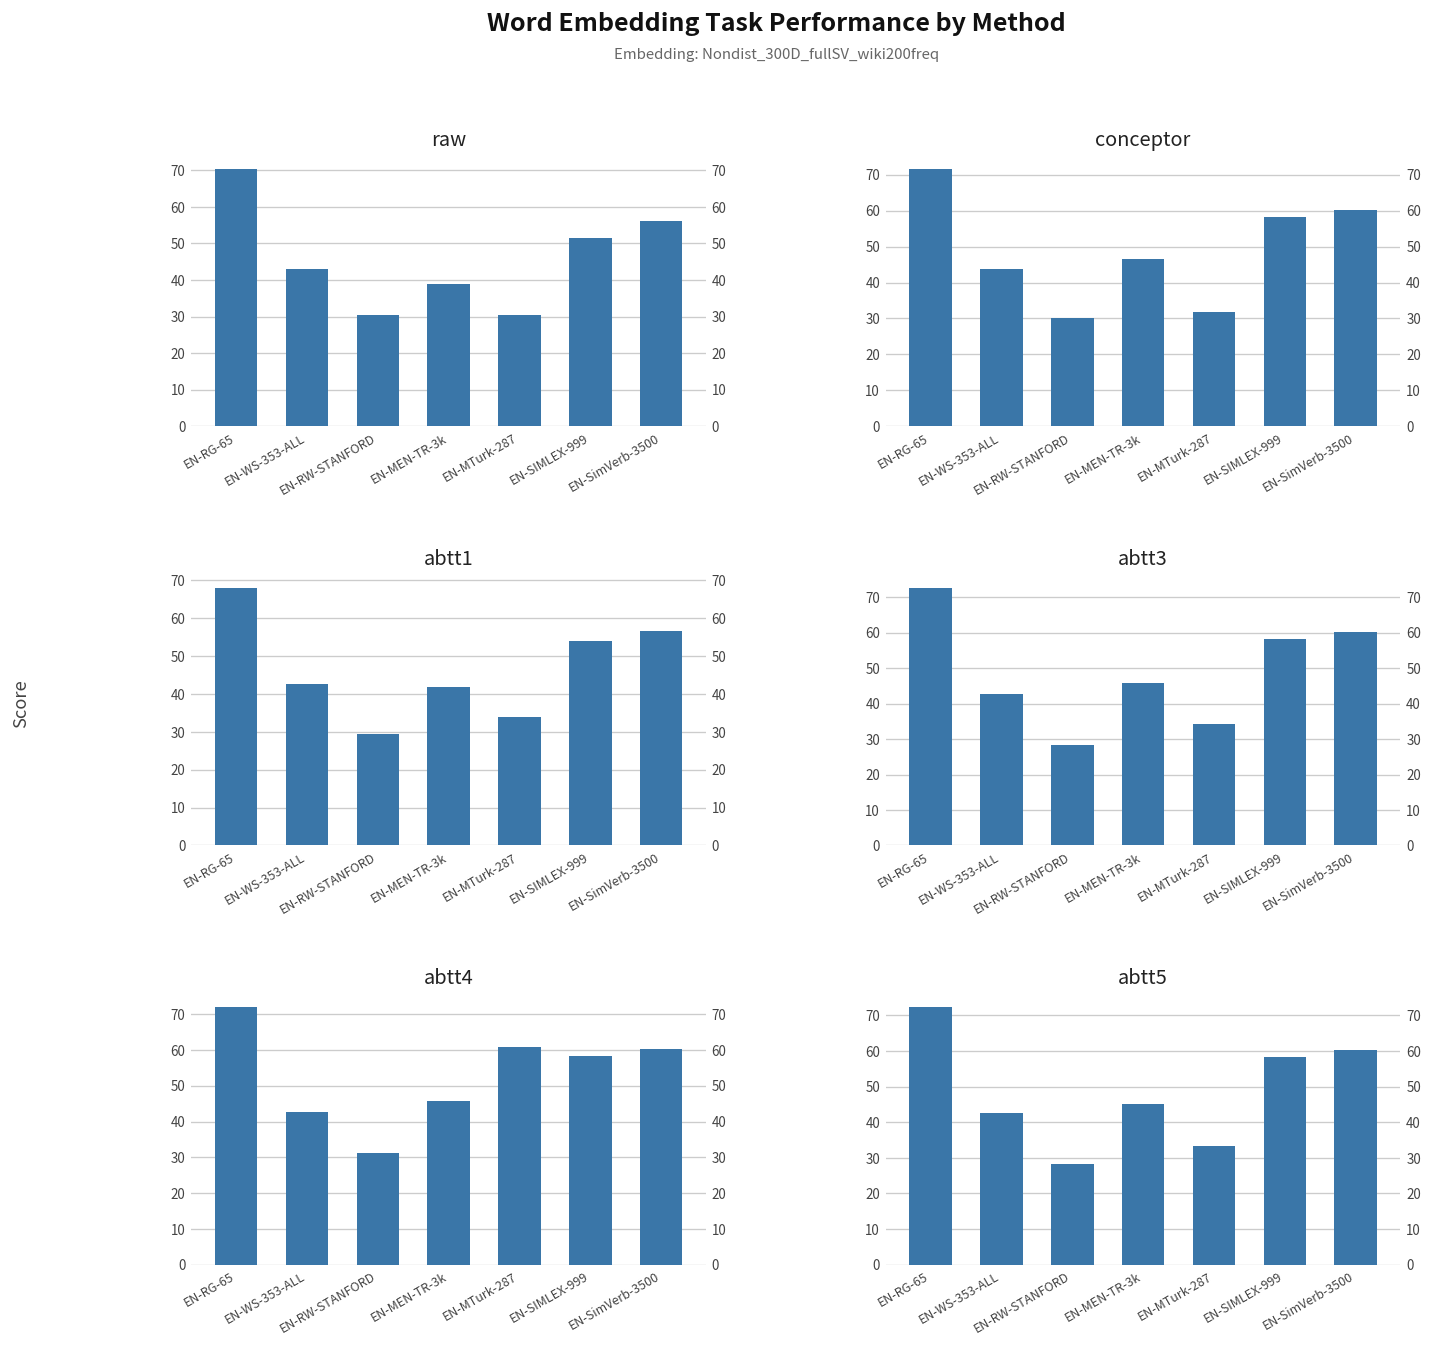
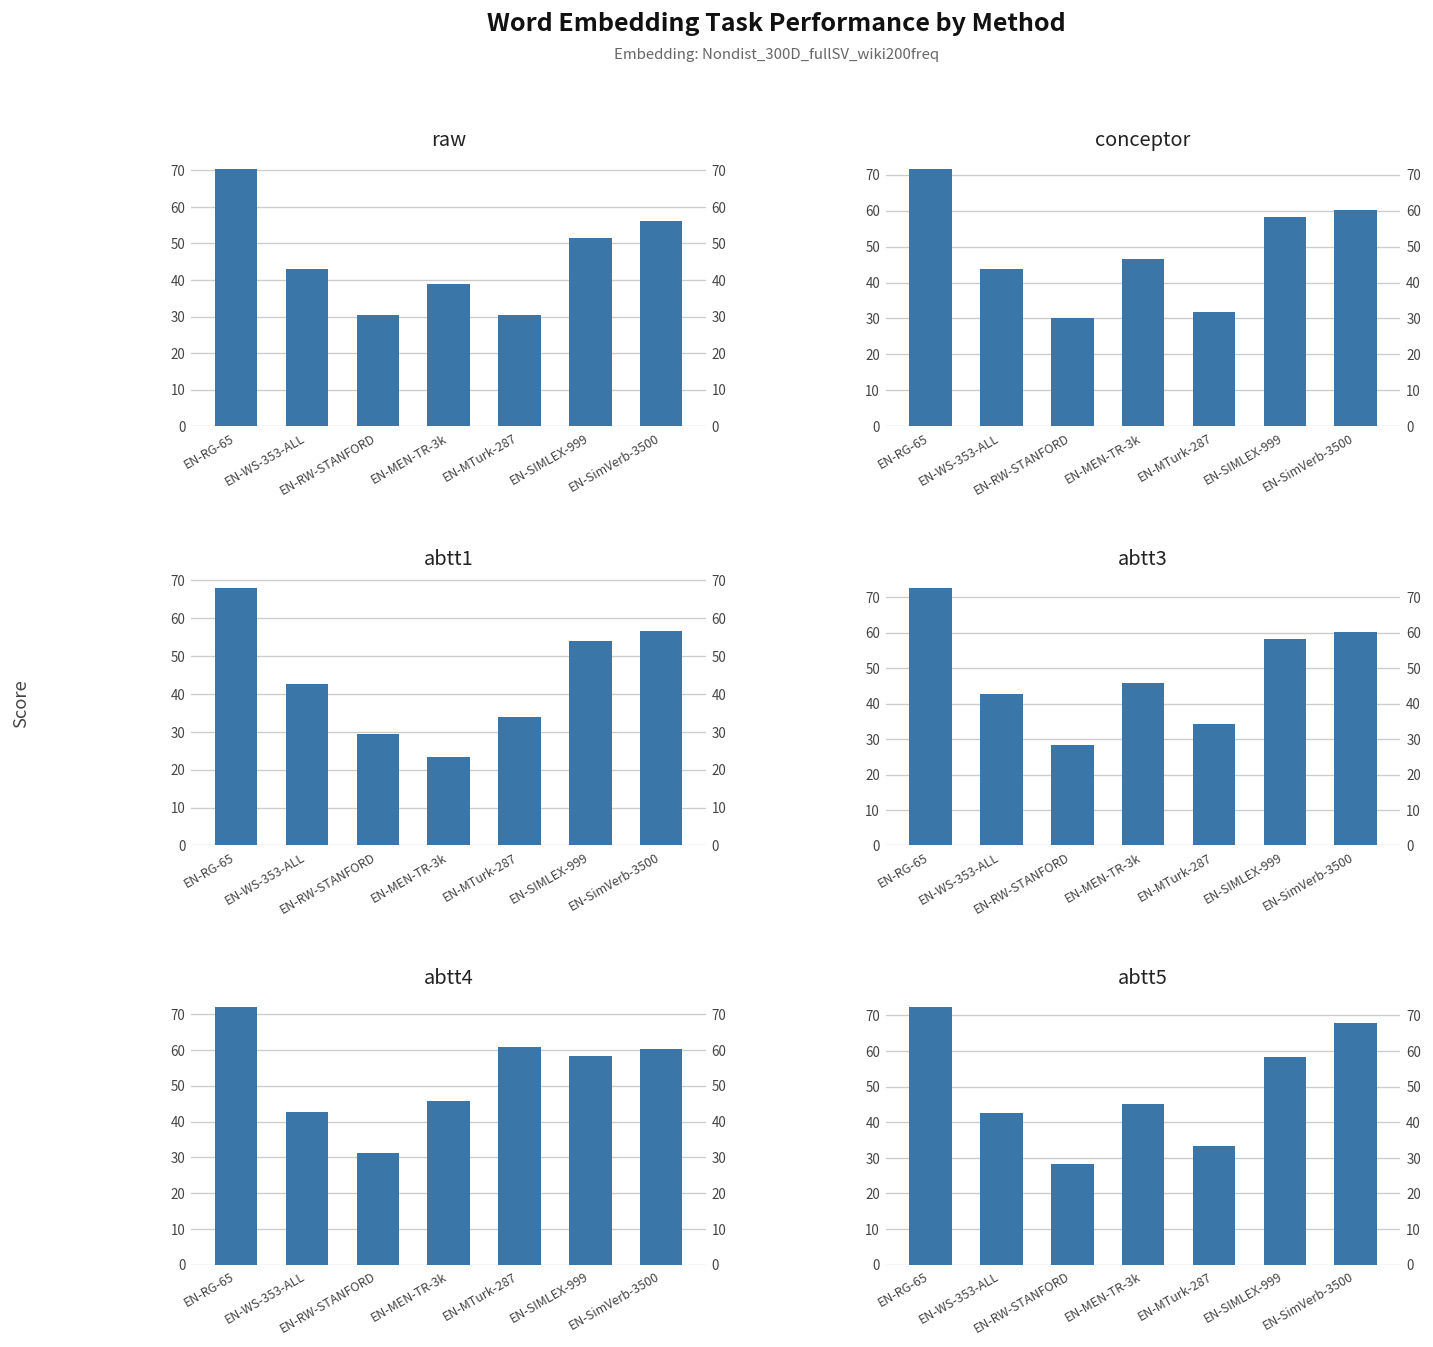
  {
    "raw": {
      "EN-RG-65": 70,
      "EN-WS-353-ALL": 43,
      "EN-RW-STANFORD": 31,
      "EN-MEN-TR-3k": 39,
      "EN-MTurk-287": 30,
      "EN-SIMLEX-999": 51,
      "EN-SimVerb-3500": 56
    },
    "conceptor": {
      "EN-RG-65": 72,
      "EN-WS-353-ALL": 44,
      "EN-RW-STANFORD": 30,
      "EN-MEN-TR-3k": 47,
      "EN-MTurk-287": 32,
      "EN-SIMLEX-999": 58,
      "EN-SimVerb-3500": 60
    },
    "abtt1": {
      "EN-RG-65": 68,
      "EN-WS-353-ALL": 43,
      "EN-RW-STANFORD": 30,
-     "EN-MEN-TR-3k": 42,
+     "EN-MEN-TR-3k": 23,
      "EN-MTurk-287": 34,
      "EN-SIMLEX-999": 54,
      "EN-SimVerb-3500": 57
    },
    "abtt3": {
      "EN-RG-65": 73,
      "EN-WS-353-ALL": 43,
      "EN-RW-STANFORD": 28,
      "EN-MEN-TR-3k": 46,
      "EN-MTurk-287": 34,
      "EN-SIMLEX-999": 58,
      "EN-SimVerb-3500": 60
    },
    "abtt4": {
      "EN-RG-65": 72,
      "EN-WS-353-ALL": 43,
      "EN-RW-STANFORD": 31,
      "EN-MEN-TR-3k": 46,
      "EN-MTurk-287": 61,
      "EN-SIMLEX-999": 58,
      "EN-SimVerb-3500": 60
    },
    "abtt5": {
      "EN-RG-65": 72,
      "EN-WS-353-ALL": 42,
      "EN-RW-STANFORD": 28,
      "EN-MEN-TR-3k": 45,
      "EN-MTurk-287": 33,
      "EN-SIMLEX-999": 58,
-     "EN-SimVerb-3500": 60
+     "EN-SimVerb-3500": 68
    }
  }
